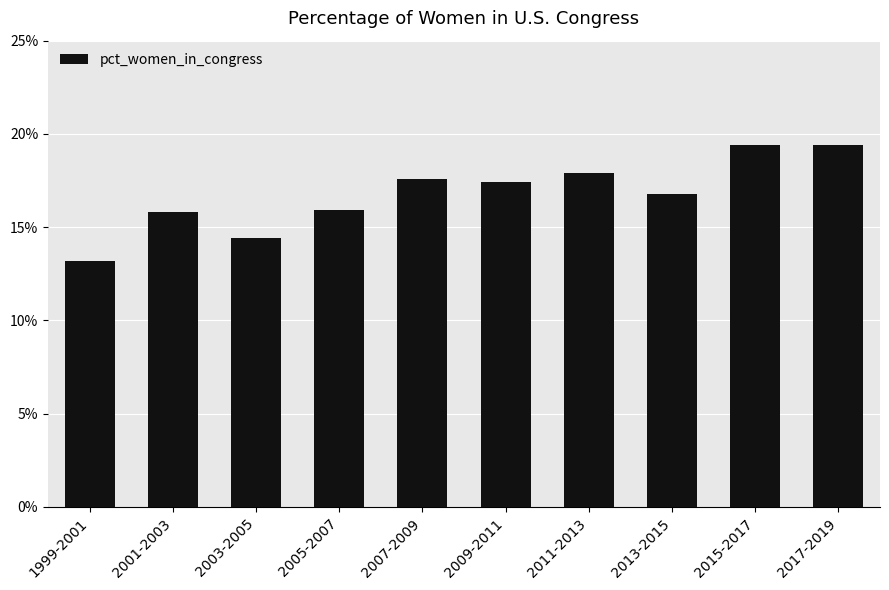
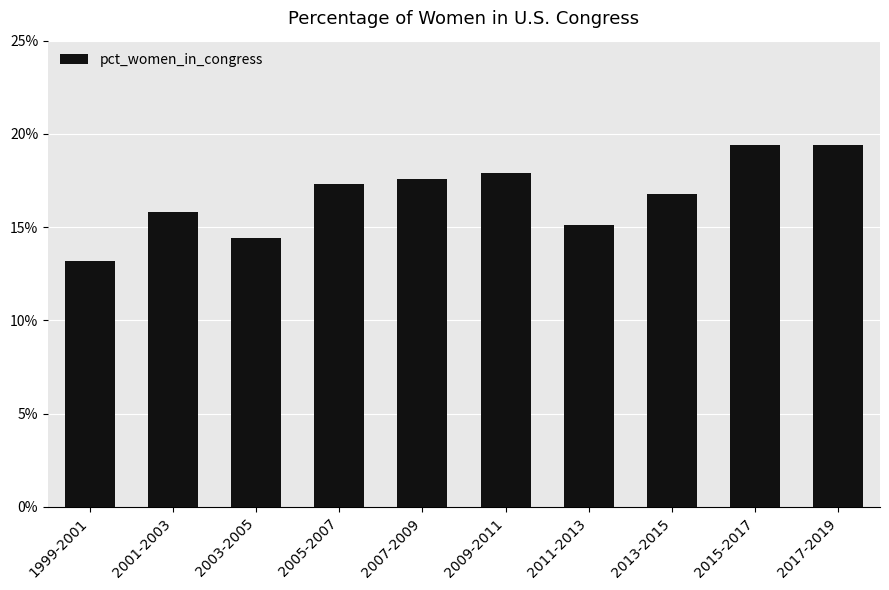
  {
    "1999-2001": "13.2%",
    "2001-2003": "15.8%",
    "2003-2005": "14.4%",
-   "2005-2007": "15.9%",
+   "2005-2007": "17.3%",
    "2007-2009": "17.6%",
-   "2009-2011": "17.4%",
-   "2011-2013": "17.9%",
+   "2009-2011": "17.9%",
+   "2011-2013": "15.1%",
    "2013-2015": "16.8%",
    "2015-2017": "19.4%",
    "2017-2019": "19.4%"
  }
